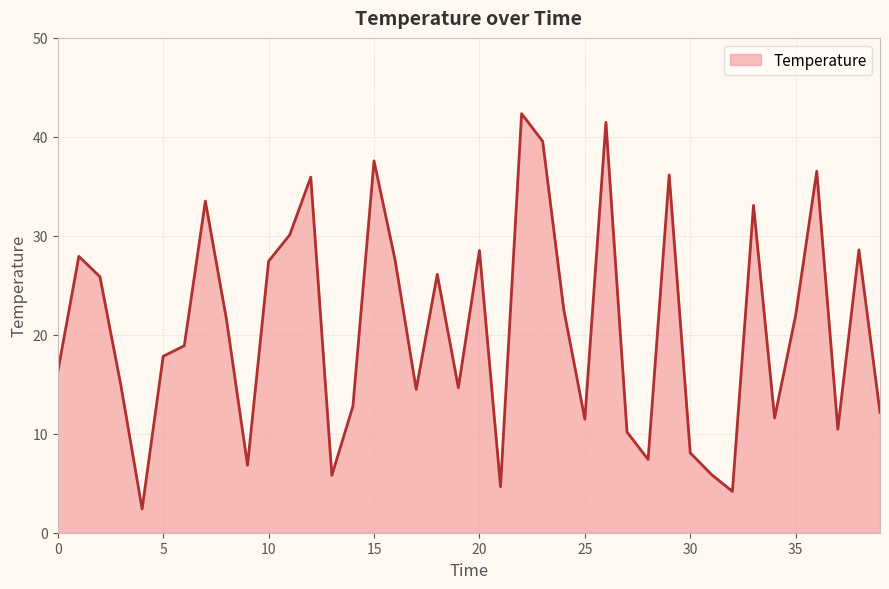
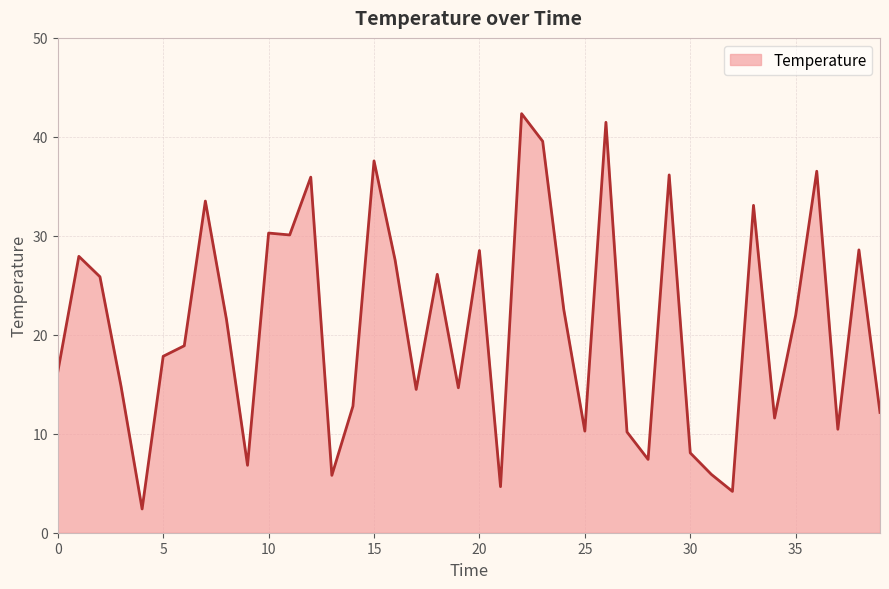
  {
    "0": 16,
    "5": 18,
-   "10": 27,
+   "10": 30,
    "15": 38,
    "20": 29,
-   "25": 11,
+   "25": 10,
    "30": 8,
    "35": 22
  }
